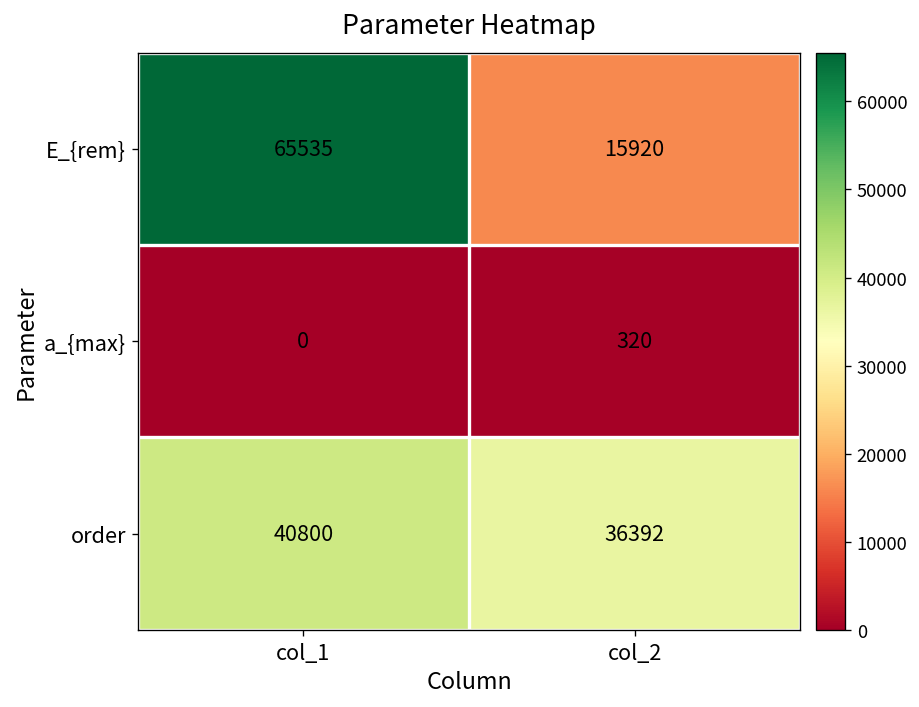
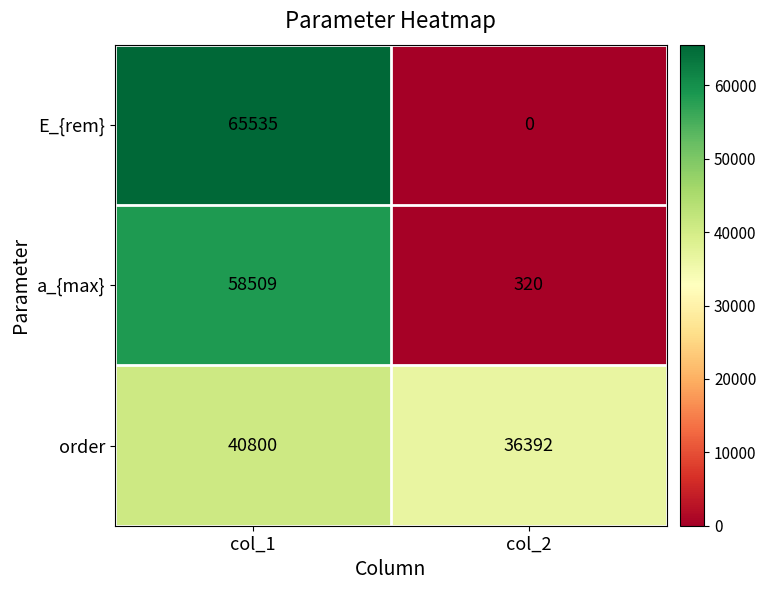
  {
    "E_{rem}": {
      "col_1": 65535,
-     "col_2": 15920
+     "col_2": 0
    },
    "a_{max}": {
-     "col_1": 0,
+     "col_1": 58509,
      "col_2": 320
    },
    "order": {
      "col_1": 40800,
      "col_2": 36392
    }
  }
